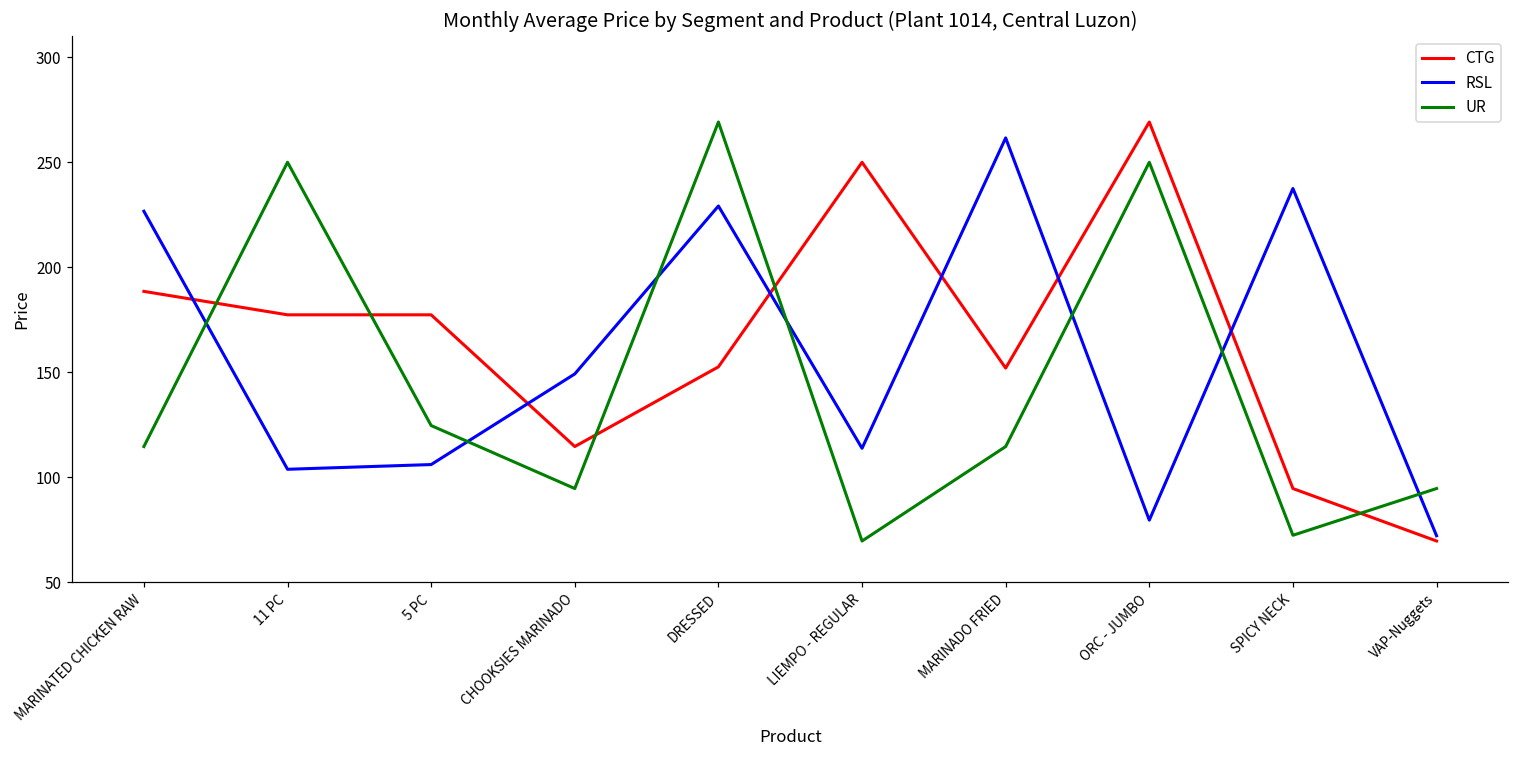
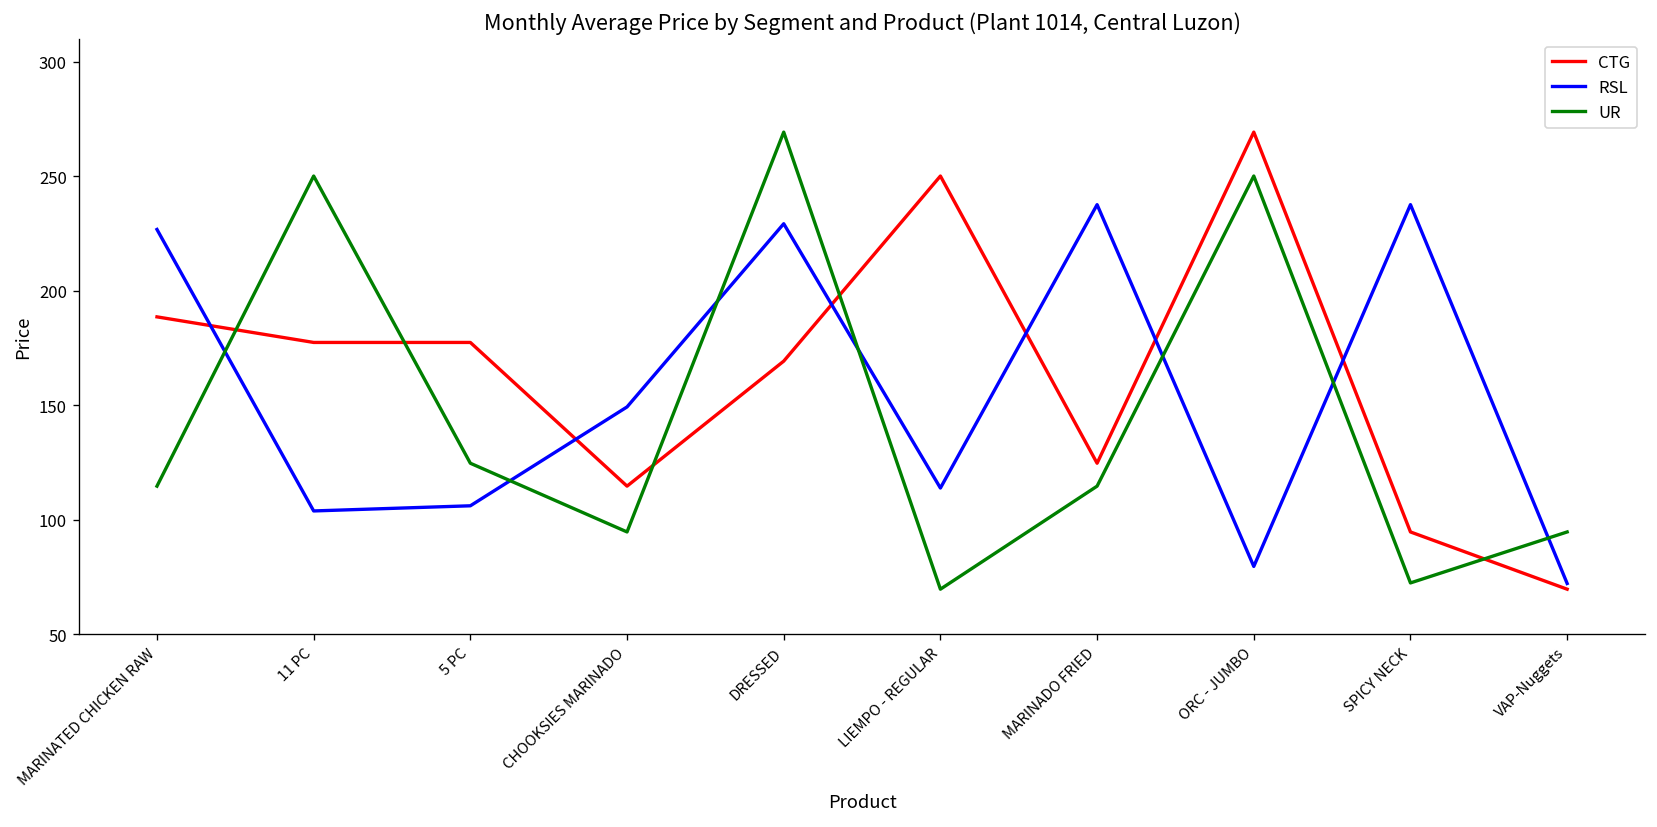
  {
    "CTG": {
      "MARINATED CHICKEN RAW": 189,
      "11 PC": 177,
      "5 PC": 177,
      "CHOOKSIES MARINADO": 115,
-     "DRESSED": 153,
+     "DRESSED": 169,
      "LIEMPO - REGULAR": 250,
-     "MARINADO FRIED": 152,
+     "MARINADO FRIED": 125,
      "ORC - JUMBO": 269,
      "SPICY NECK": 95,
      "VAP-Nuggets": 70
    },
    "RSL": {
      "MARINATED CHICKEN RAW": 227,
      "11 PC": 104,
      "5 PC": 106,
      "CHOOKSIES MARINADO": 149,
      "DRESSED": 229,
      "LIEMPO - REGULAR": 114,
-     "MARINADO FRIED": 262,
+     "MARINADO FRIED": 238,
      "ORC - JUMBO": 80,
      "SPICY NECK": 238,
      "VAP-Nuggets": 72
    },
    "UR": {
      "MARINATED CHICKEN RAW": 115,
      "11 PC": 250,
      "5 PC": 125,
      "CHOOKSIES MARINADO": 95,
      "DRESSED": 269,
      "LIEMPO - REGULAR": 70,
      "MARINADO FRIED": 115,
      "ORC - JUMBO": 250,
      "SPICY NECK": 72,
      "VAP-Nuggets": 95
    }
  }
